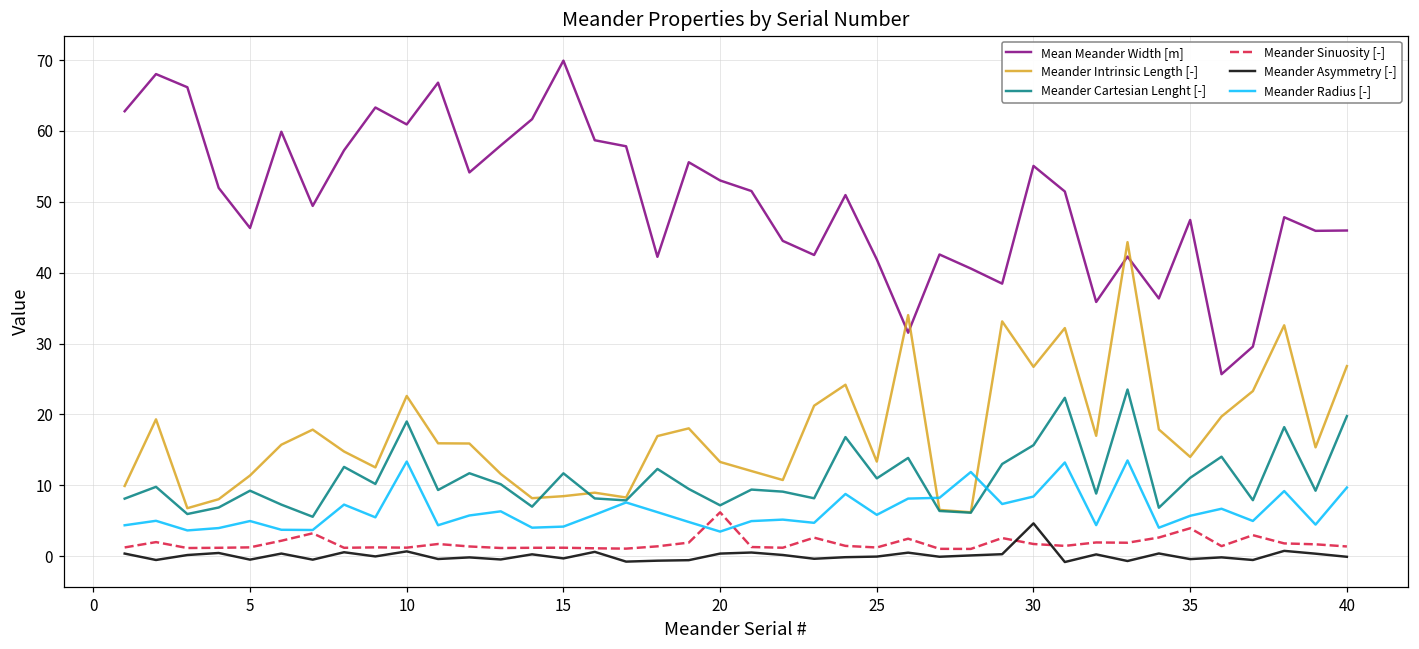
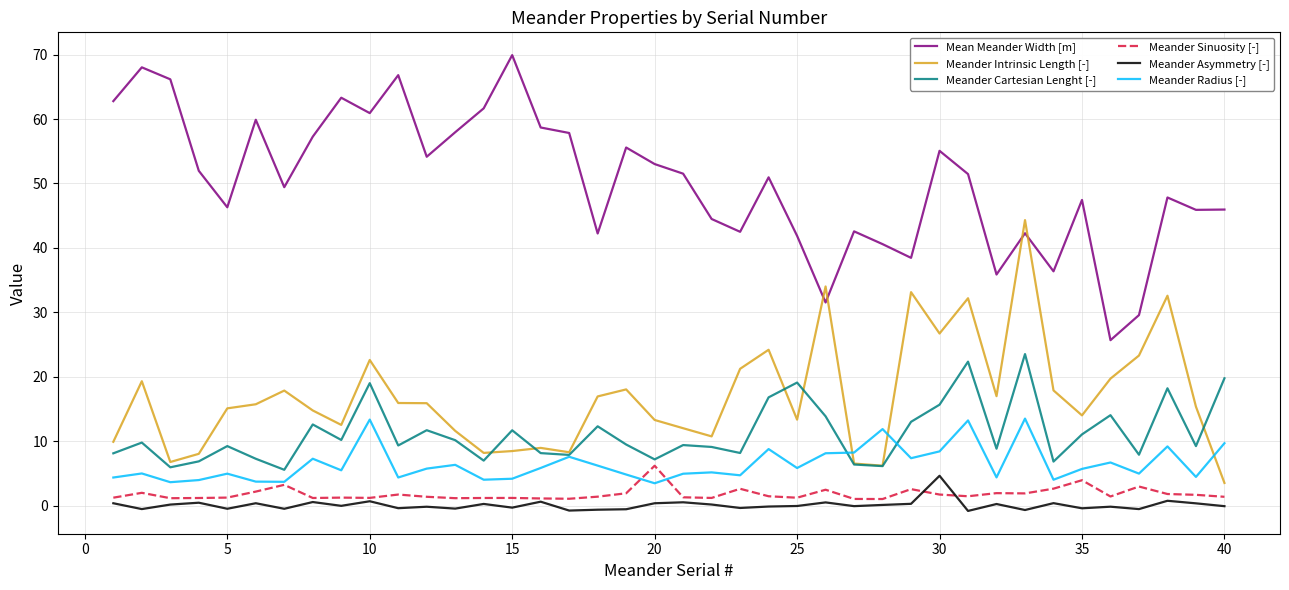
  {
    "Mean Meander Width [m]": {
      "5": 46,
      "10": 61,
      "15": 70,
      "20": 53,
      "25": 42,
      "30": 55,
      "35": 47,
      "40": 46
    },
    "Meander Intrinsic Length [-]": {
-     "5": 11,
+     "5": 15,
      "10": 23,
      "15": 8,
      "20": 13,
      "25": 13,
      "30": 27,
      "35": 14,
-     "40": 27
+     "40": 4
    },
    "Meander Cartesian Lenght [-]": {
      "5": 9,
      "10": 19,
      "15": 12,
      "20": 7,
-     "25": 11,
+     "25": 19,
      "30": 16,
      "35": 11,
      "40": 20
    },
    "Meander Sinuosity [-]": {
      "5": 1,
      "10": 1,
      "15": 1,
      "20": 6,
      "25": 1,
      "30": 2,
      "35": 4,
      "40": 1
    },
    "Meander Asymmetry [-]": {
      "5": -1,
      "10": 1,
      "15": 0,
      "20": 0,
      "25": 0,
      "30": 5,
      "35": 0,
      "40": 0
    },
    "Meander Radius [-]": {
      "5": 5,
      "10": 13,
      "15": 4,
      "20": 3,
      "25": 6,
      "30": 8,
      "35": 6,
      "40": 10
    }
  }
